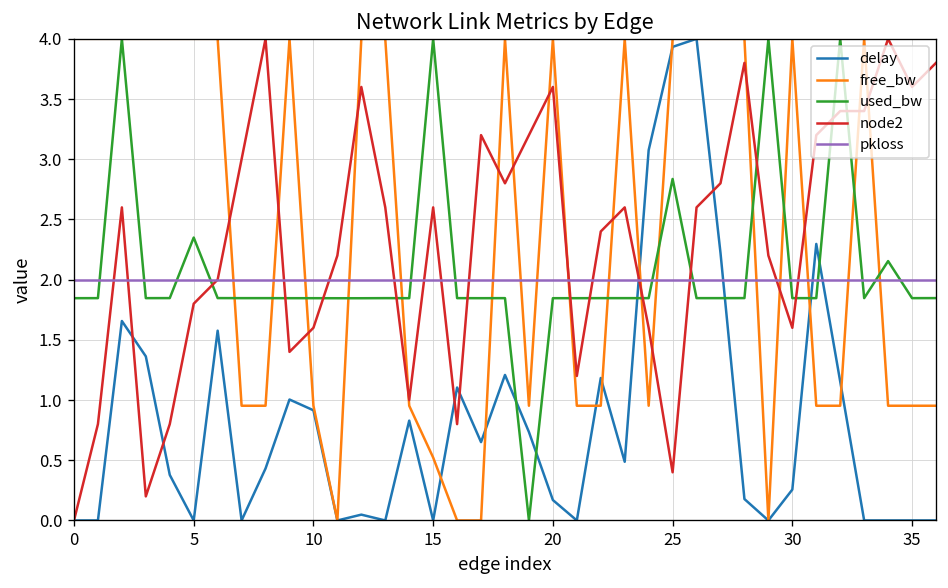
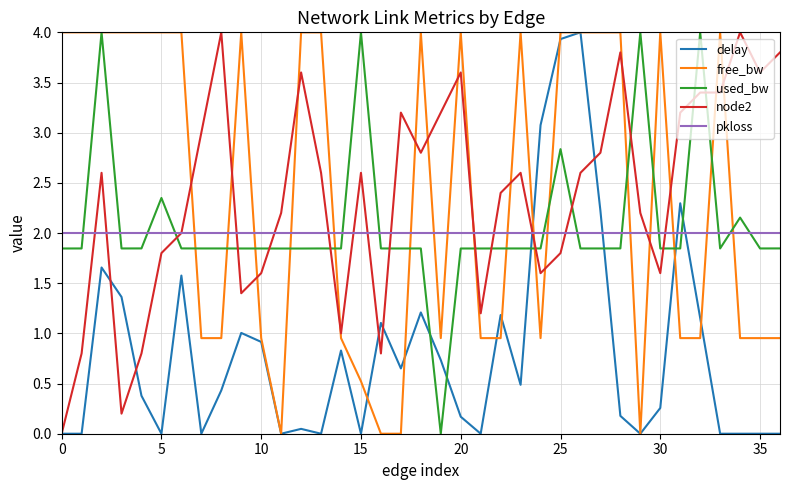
  {
    "delay": {
      "5": 0.00,
      "10": 0.91,
      "15": 0.00,
      "20": 0.17,
      "25": 3.93,
      "30": 0.26,
      "35": 0.00
    },
    "free_bw": {
      "0": 4.00,
      "5": 4.00,
      "10": 0.95,
      "15": 0.52,
      "20": 4.00,
      "25": 4.00,
      "30": 4.00,
      "35": 0.95
    },
    "used_bw": {
      "0": 1.85,
      "5": 2.35,
      "10": 1.85,
      "15": 4.00,
      "20": 1.85,
      "25": 2.84,
      "30": 1.85,
      "35": 1.85
    },
    "node2": {
      "5": 1.80,
      "10": 1.60,
      "15": 2.60,
      "20": 3.60,
-     "25": 0.40,
+     "25": 1.80,
      "30": 1.60
    },
    "pkloss": {
      "0": 2.00,
      "5": 2.00,
      "10": 2.00,
      "15": 2.00,
      "20": 2.00,
      "25": 2.00,
      "30": 2.00,
      "35": 2.00
    }
  }
